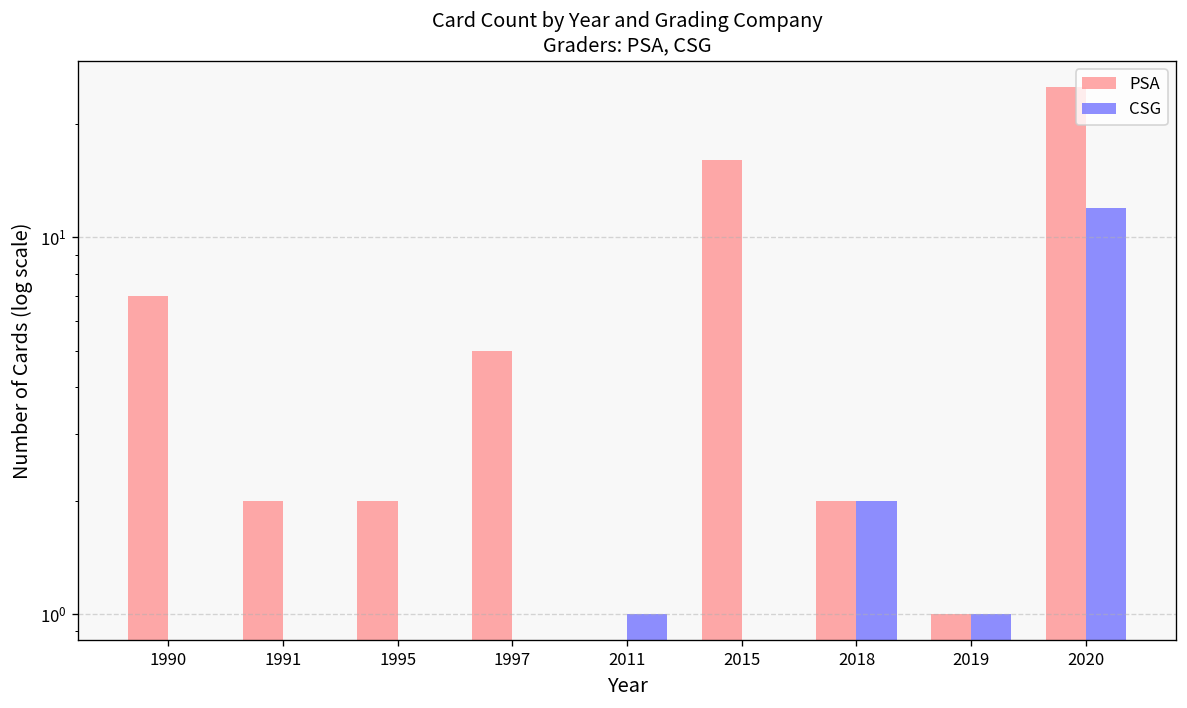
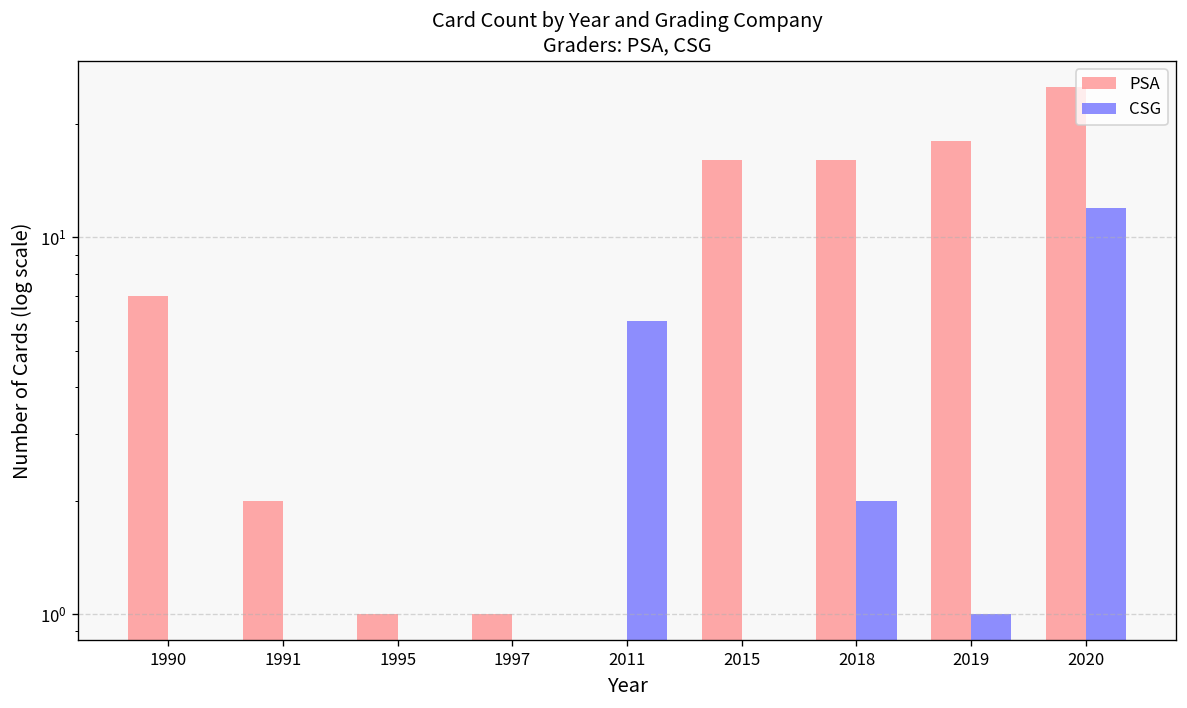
  {
    "PSA": {
      "1990": 7,
      "1991": 2,
-     "1995": 2,
-     "1997": 5,
+     "1995": 1,
+     "1997": 1,
      "2015": 16,
-     "2018": 2,
-     "2019": 1,
+     "2018": 16,
+     "2019": 18,
      "2020": 25
    },
    "CSG": {
-     "2011": 1,
+     "2011": 6,
      "2018": 2,
      "2019": 1,
      "2020": 12
    }
  }
